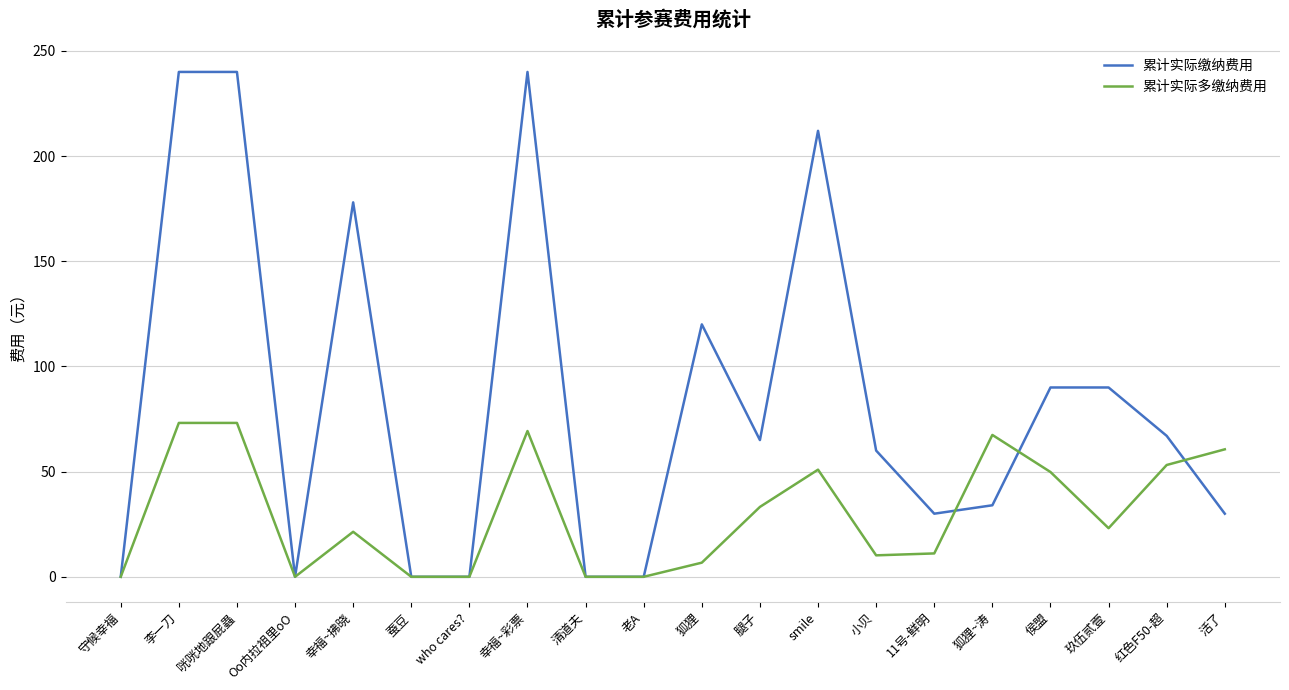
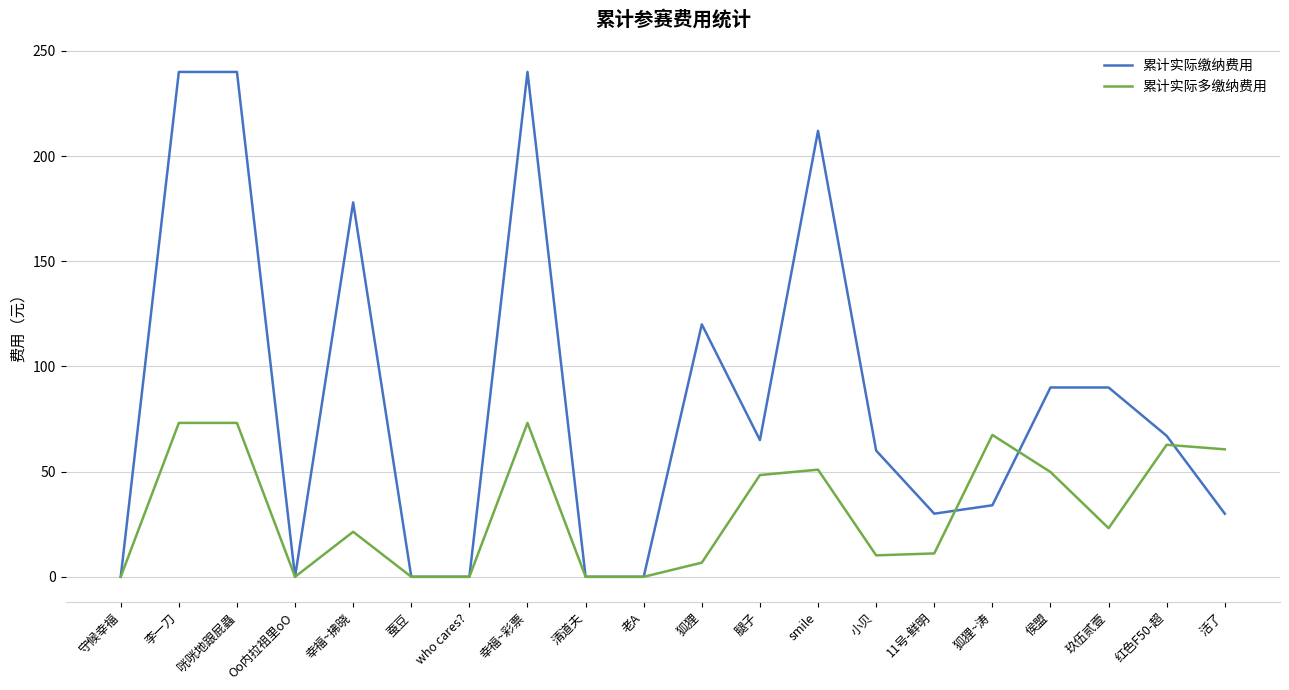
  {
    "累计实际缴纳费用": {
      "李一刀": 240,
      "咣咣地跟屁蟲": 240,
      "幸福~拂晓": 178,
      "幸福~彩票": 240,
      "狐狸": 120,
      "腿子": 65,
      "smile": 212,
      "小贝": 60,
      "11号-鲜明": 30,
      "狐狸~涛": 34,
      "侯盟": 90,
      "玖伍贰壹": 90,
      "红色F50-超": 67,
      "活了": 30
    },
    "累计实际多缴纳费用": {
      "李一刀": 73,
      "咣咣地跟屁蟲": 73,
      "幸福~拂晓": 21,
-     "幸福~彩票": 69,
+     "幸福~彩票": 73,
      "狐狸": 7,
-     "腿子": 33,
+     "腿子": 48,
      "smile": 51,
      "小贝": 10,
      "11号-鲜明": 11,
      "狐狸~涛": 67,
      "侯盟": 50,
      "玖伍贰壹": 23,
-     "红色F50-超": 53,
+     "红色F50-超": 63,
      "活了": 61
    }
  }
